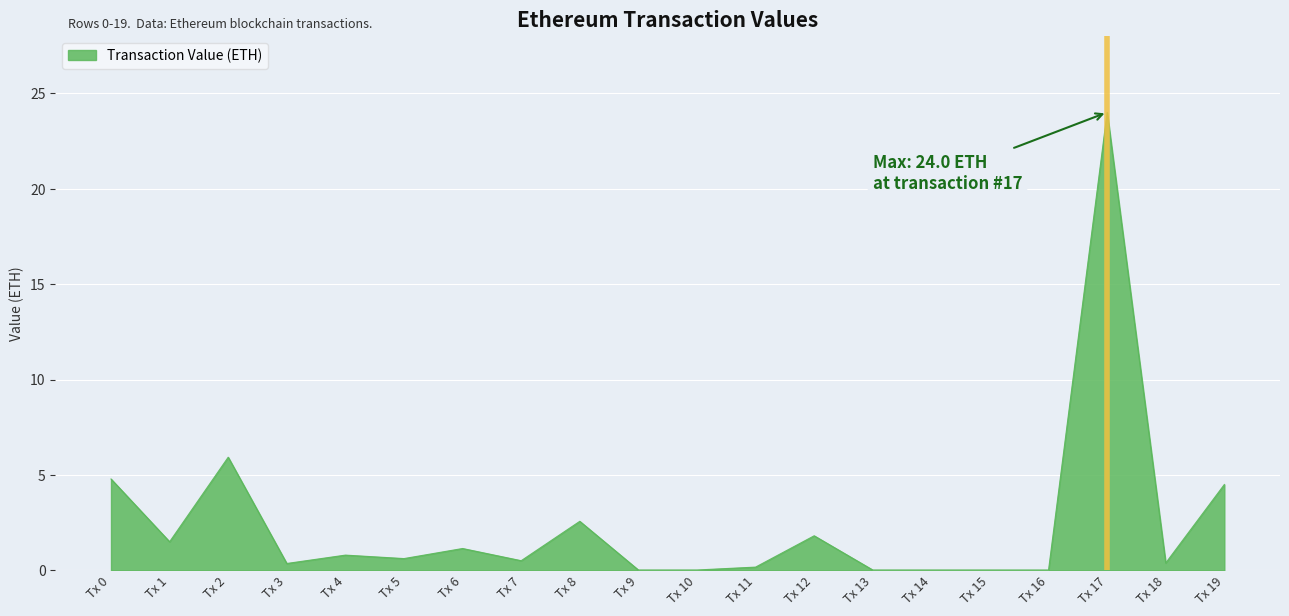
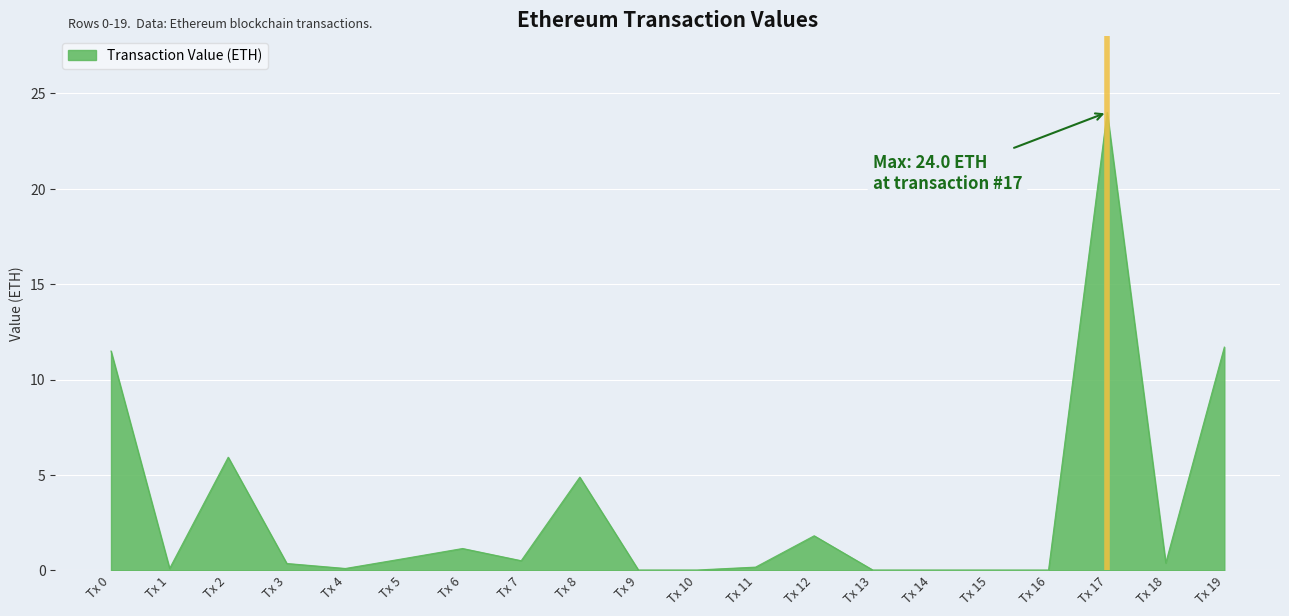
  {
-   "Tx 0": 4.8,
-   "Tx 1": 1.5,
+   "Tx 0": 11.5,
+   "Tx 1": 0.1,
    "Tx 2": 5.9,
    "Tx 3": 0.4,
-   "Tx 4": 0.8,
+   "Tx 4": 0.1,
    "Tx 5": 0.6,
    "Tx 6": 1.1,
    "Tx 7": 0.5,
-   "Tx 8": 2.6,
+   "Tx 8": 4.9,
    "Tx 9": 0.0,
    "Tx 10": 0.0,
    "Tx 11": 0.2,
    "Tx 12": 1.8,
    "Tx 13": 0.0,
    "Tx 14": 0.0,
    "Tx 15": 0.0,
    "Tx 16": 0.0,
    "Tx 18": 0.4,
-   "Tx 19": 4.5
+   "Tx 19": 11.7
  }
